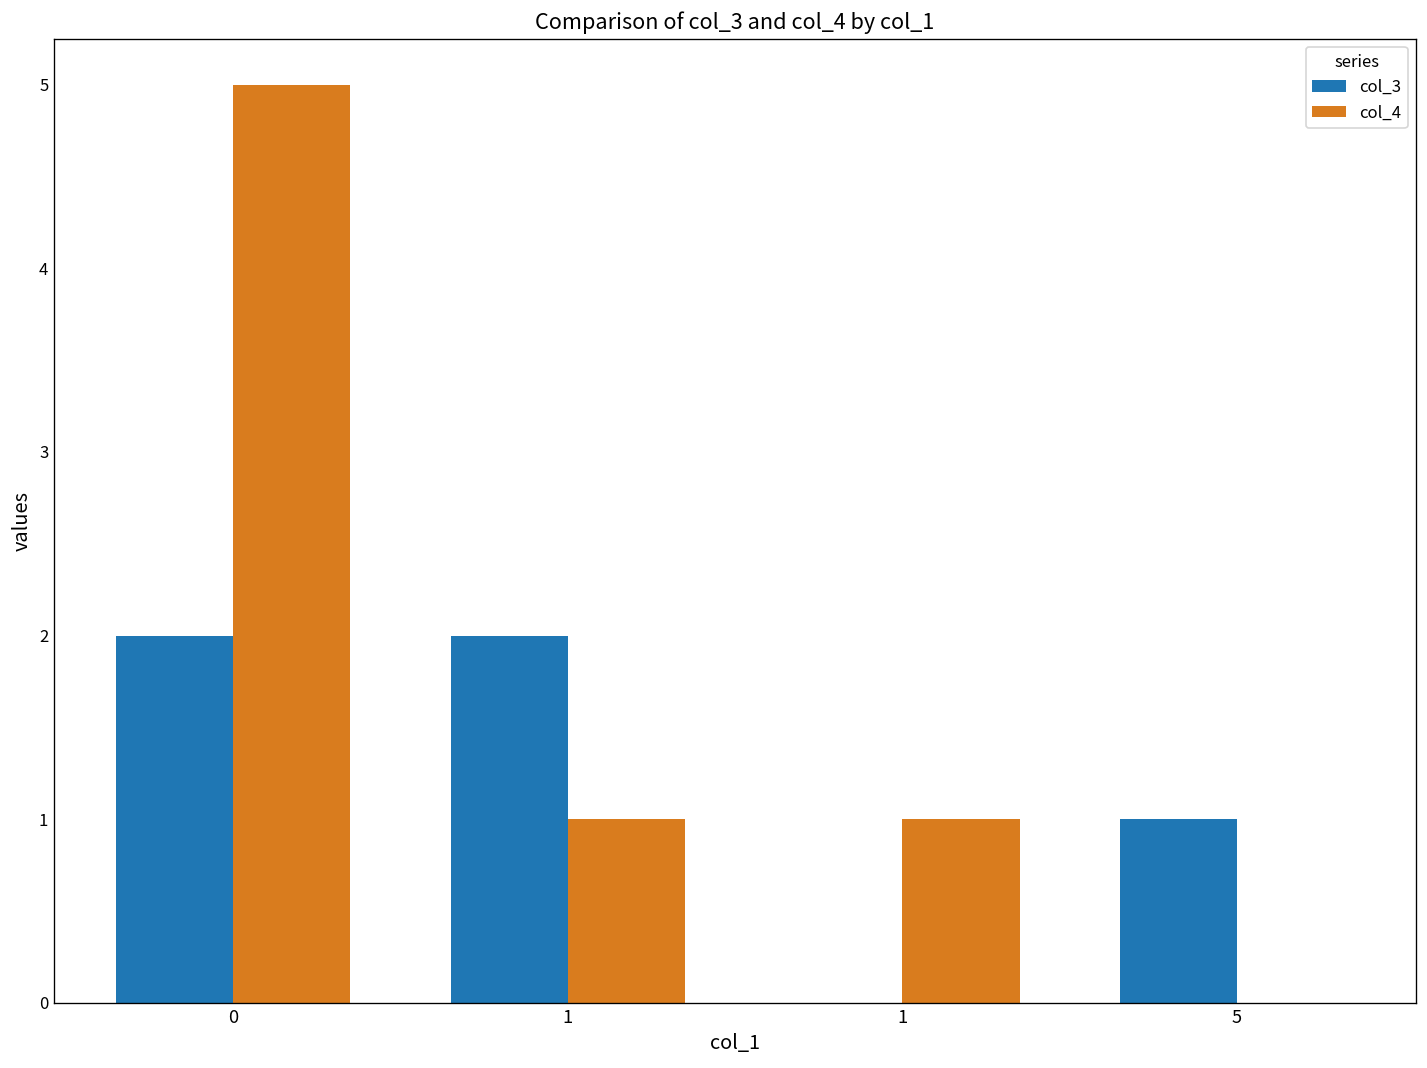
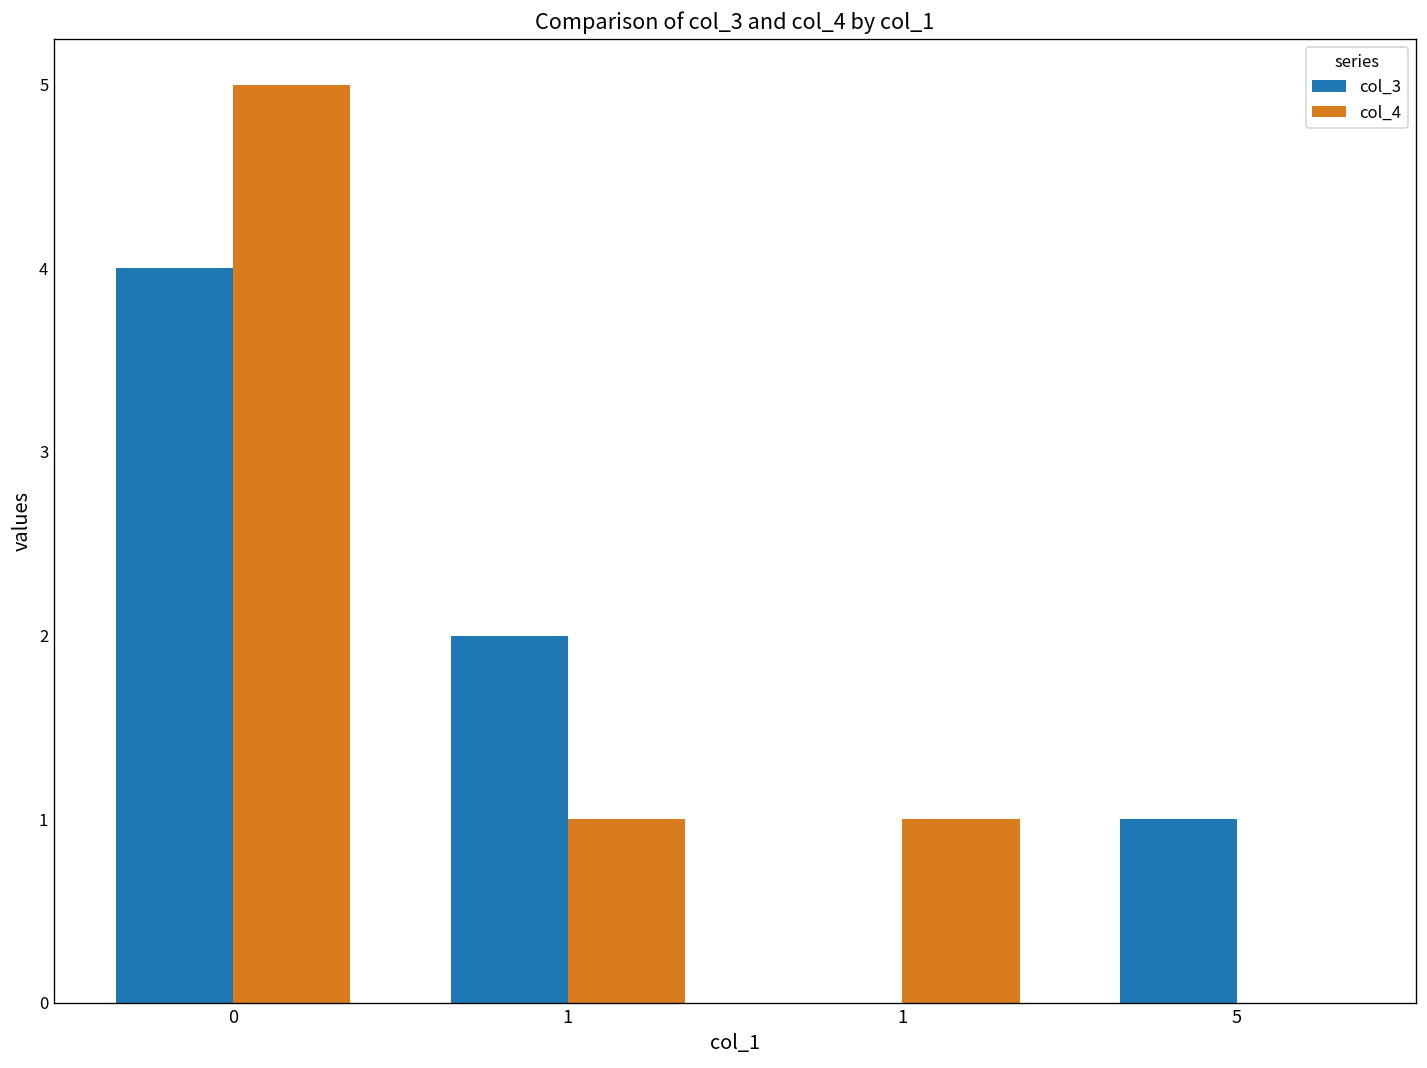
  {
    "col_3": {
-     "0": 2,
+     "0": 4,
      "5": 1
    },
    "col_4": {
      "0": 5,
      "5": 0
    }
  }
